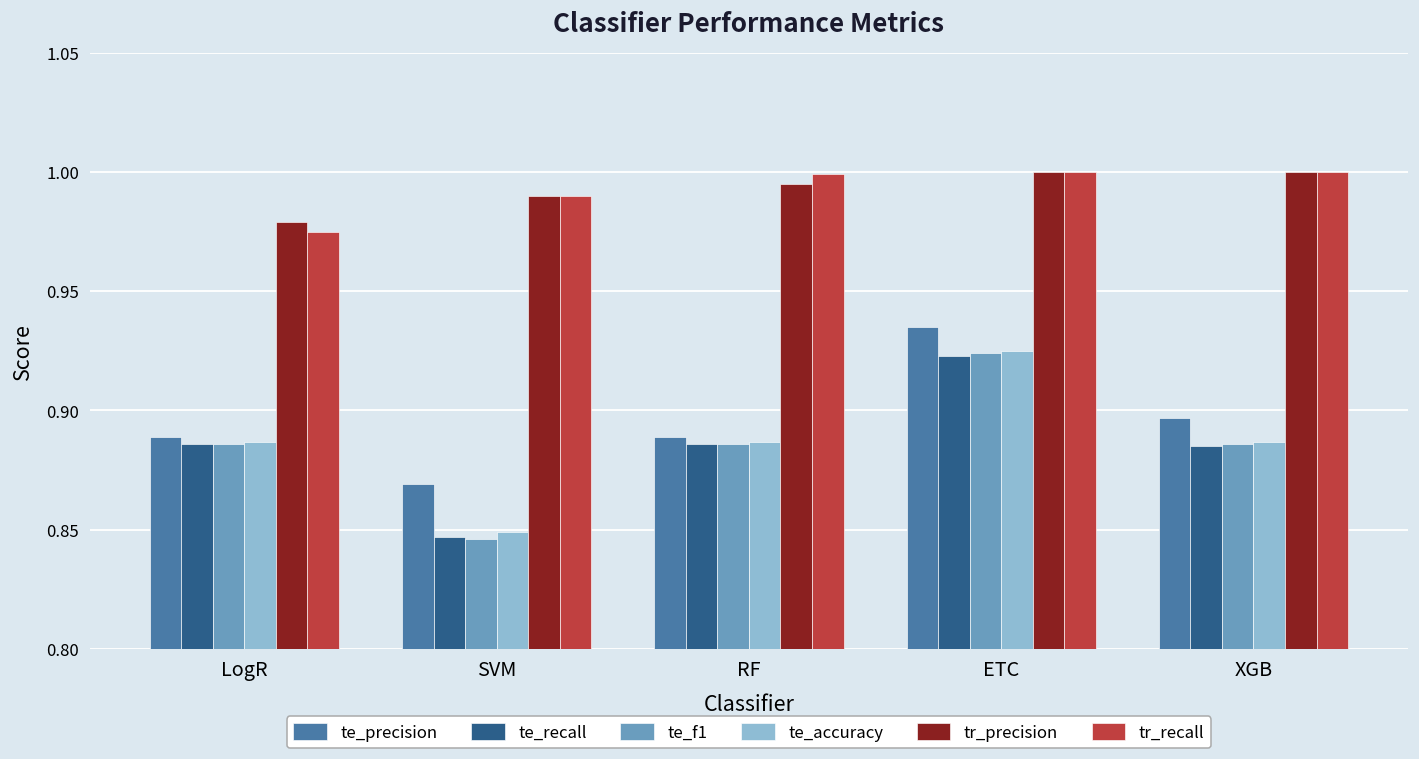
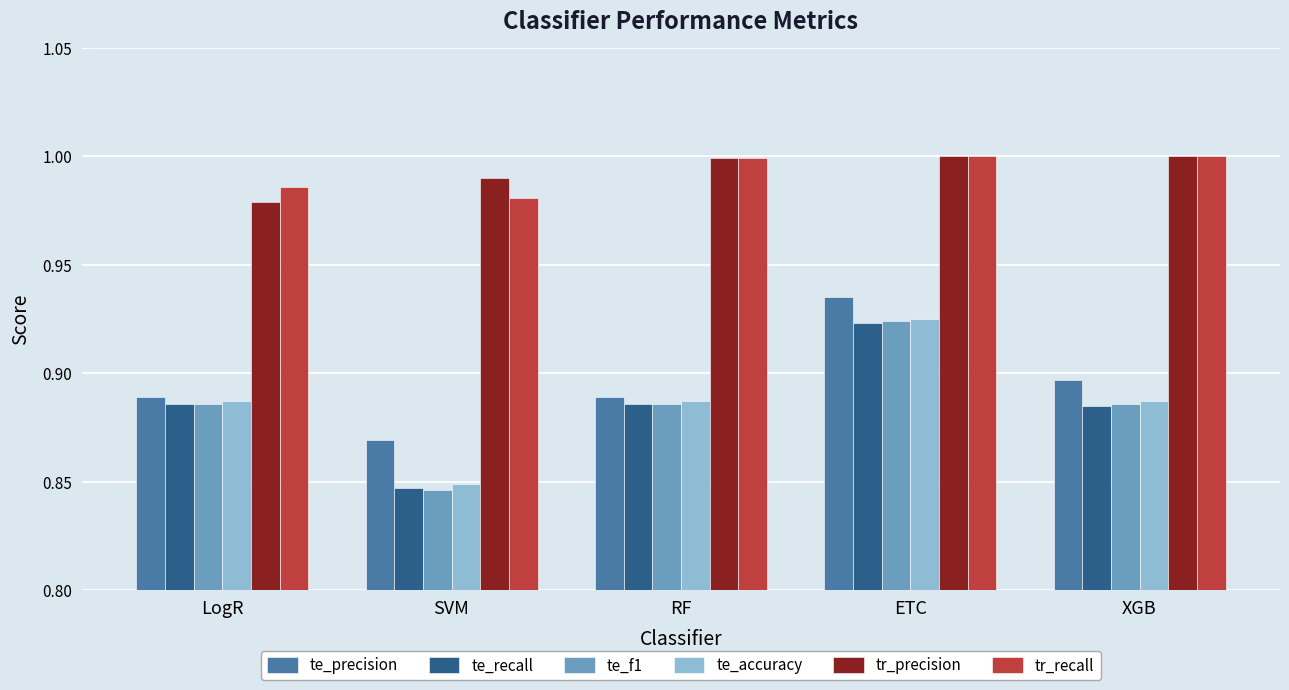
  {
    "tr_precision": {
      "LogR": 0.979,
      "SVM": 0.990,
-     "RF": 0.995,
+     "RF": 0.999,
      "ETC": 1.000,
      "XGB": 1.000
    },
    "tr_recall": {
-     "LogR": 0.975,
-     "SVM": 0.990,
+     "LogR": 0.986,
+     "SVM": 0.981,
      "RF": 0.999,
      "ETC": 1.000,
      "XGB": 1.000
    }
  }
